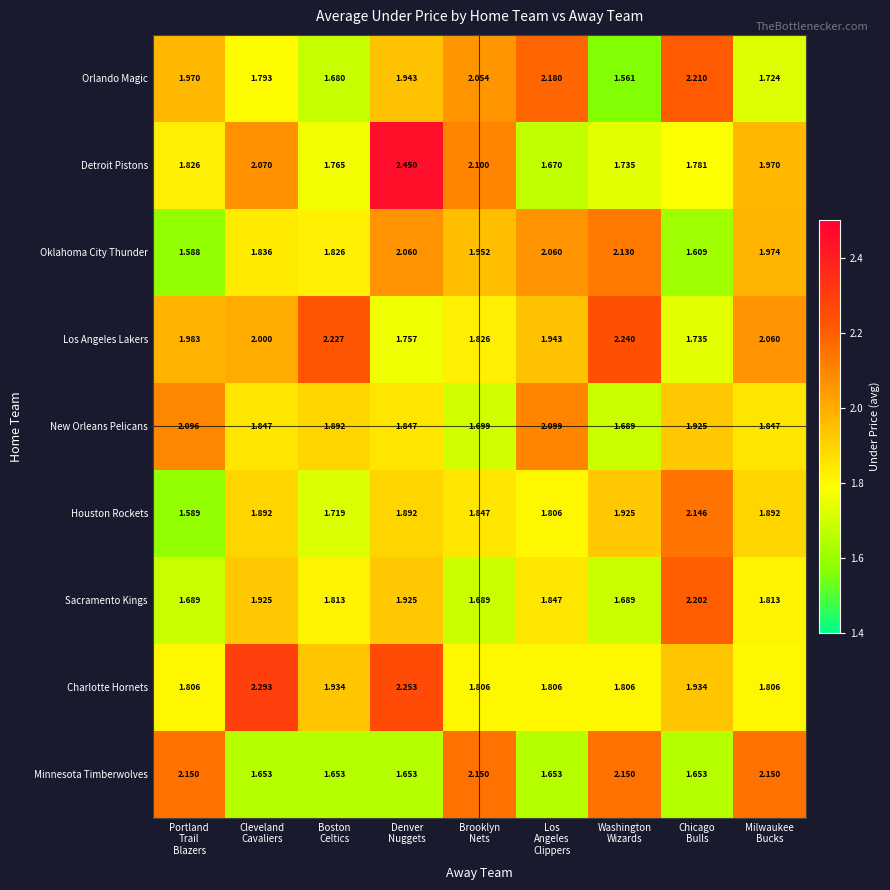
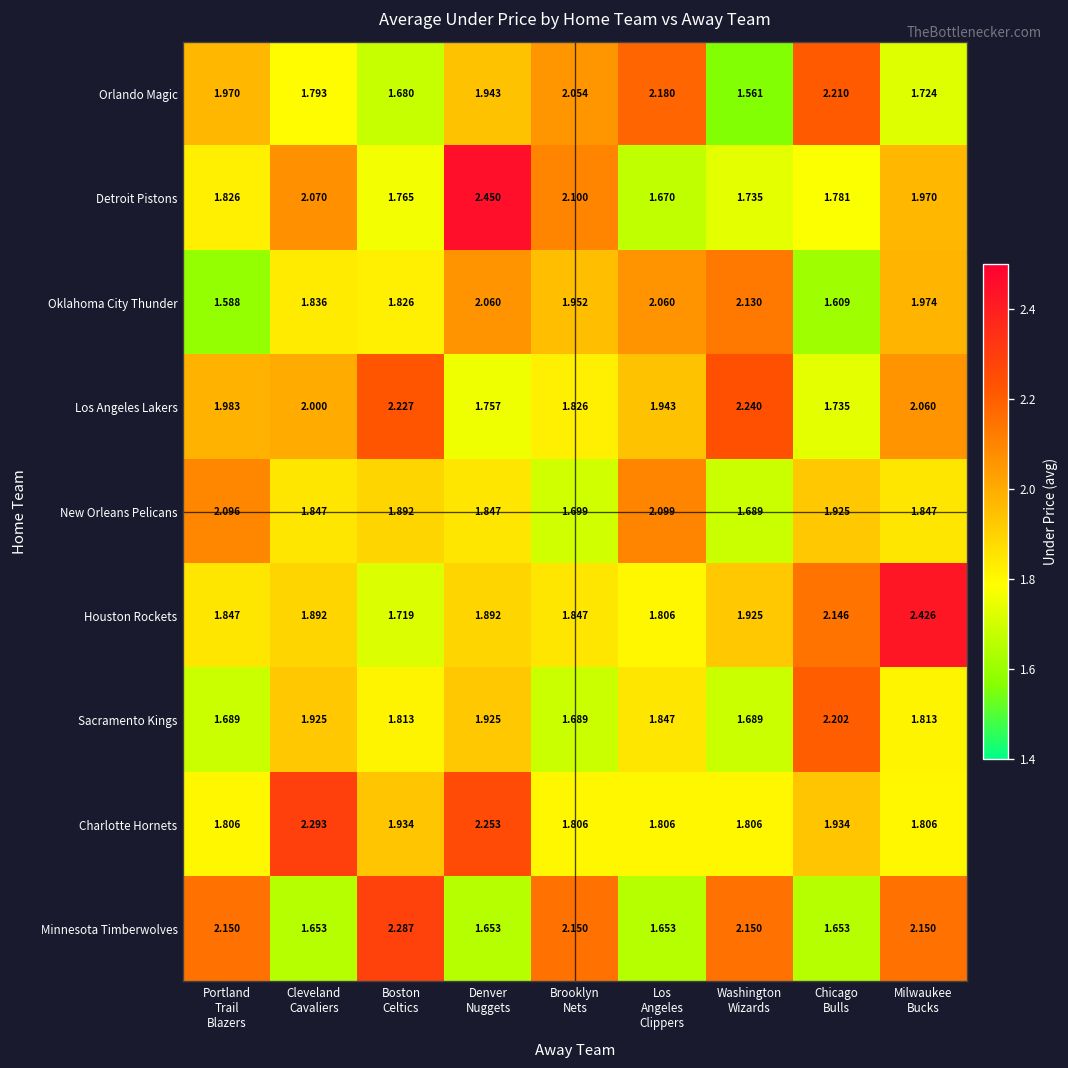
  {
    "Orlando Magic": {
      "Portland Trail Blazers": 1.970,
      "Cleveland Cavaliers": 1.793,
      "Boston Celtics": 1.680,
      "Denver Nuggets": 1.943,
      "Brooklyn Nets": 2.054,
      "Los Angeles Clippers": 2.180,
      "Washington Wizards": 1.561,
      "Chicago Bulls": 2.210,
      "Milwaukee Bucks": 1.724
    },
    "Detroit Pistons": {
      "Portland Trail Blazers": 1.826,
      "Cleveland Cavaliers": 2.070,
      "Boston Celtics": 1.765,
      "Denver Nuggets": 2.450,
      "Brooklyn Nets": 2.100,
      "Los Angeles Clippers": 1.670,
      "Washington Wizards": 1.735,
      "Chicago Bulls": 1.781,
      "Milwaukee Bucks": 1.970
    },
    "Oklahoma City Thunder": {
      "Portland Trail Blazers": 1.588,
      "Cleveland Cavaliers": 1.836,
      "Boston Celtics": 1.826,
      "Denver Nuggets": 2.060,
      "Brooklyn Nets": 1.952,
      "Los Angeles Clippers": 2.060,
      "Washington Wizards": 2.130,
      "Chicago Bulls": 1.609,
      "Milwaukee Bucks": 1.974
    },
    "Los Angeles Lakers": {
      "Portland Trail Blazers": 1.983,
      "Cleveland Cavaliers": 2.000,
      "Boston Celtics": 2.227,
      "Denver Nuggets": 1.757,
      "Brooklyn Nets": 1.826,
      "Los Angeles Clippers": 1.943,
      "Washington Wizards": 2.240,
      "Chicago Bulls": 1.735,
      "Milwaukee Bucks": 2.060
    },
    "New Orleans Pelicans": {
      "Portland Trail Blazers": 2.096,
      "Cleveland Cavaliers": 1.847,
      "Boston Celtics": 1.892,
      "Denver Nuggets": 1.847,
      "Brooklyn Nets": 1.699,
      "Los Angeles Clippers": 2.099,
      "Washington Wizards": 1.689,
      "Chicago Bulls": 1.925,
      "Milwaukee Bucks": 1.847
    },
    "Houston Rockets": {
-     "Portland Trail Blazers": 1.589,
+     "Portland Trail Blazers": 1.847,
      "Cleveland Cavaliers": 1.892,
      "Boston Celtics": 1.719,
      "Denver Nuggets": 1.892,
      "Brooklyn Nets": 1.847,
      "Los Angeles Clippers": 1.806,
      "Washington Wizards": 1.925,
      "Chicago Bulls": 2.146,
-     "Milwaukee Bucks": 1.892
+     "Milwaukee Bucks": 2.426
    },
    "Sacramento Kings": {
      "Portland Trail Blazers": 1.689,
      "Cleveland Cavaliers": 1.925,
      "Boston Celtics": 1.813,
      "Denver Nuggets": 1.925,
      "Brooklyn Nets": 1.689,
      "Los Angeles Clippers": 1.847,
      "Washington Wizards": 1.689,
      "Chicago Bulls": 2.202,
      "Milwaukee Bucks": 1.813
    },
    "Charlotte Hornets": {
      "Portland Trail Blazers": 1.806,
      "Cleveland Cavaliers": 2.293,
      "Boston Celtics": 1.934,
      "Denver Nuggets": 2.253,
      "Brooklyn Nets": 1.806,
      "Los Angeles Clippers": 1.806,
      "Washington Wizards": 1.806,
      "Chicago Bulls": 1.934,
      "Milwaukee Bucks": 1.806
    },
    "Minnesota Timberwolves": {
      "Portland Trail Blazers": 2.150,
      "Cleveland Cavaliers": 1.653,
-     "Boston Celtics": 1.653,
+     "Boston Celtics": 2.287,
      "Denver Nuggets": 1.653,
      "Brooklyn Nets": 2.150,
      "Los Angeles Clippers": 1.653,
      "Washington Wizards": 2.150,
      "Chicago Bulls": 1.653,
      "Milwaukee Bucks": 2.150
    }
  }
